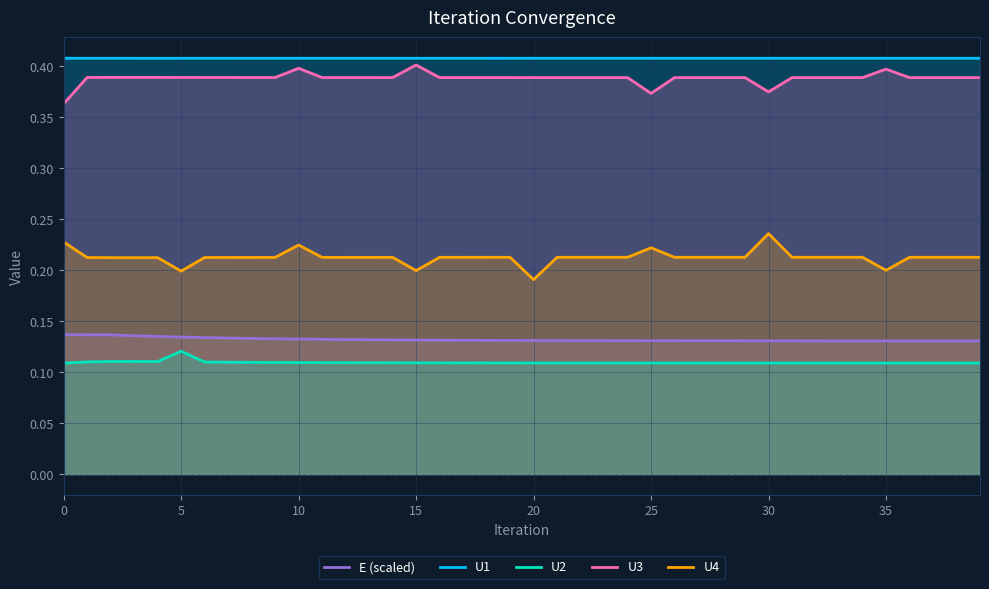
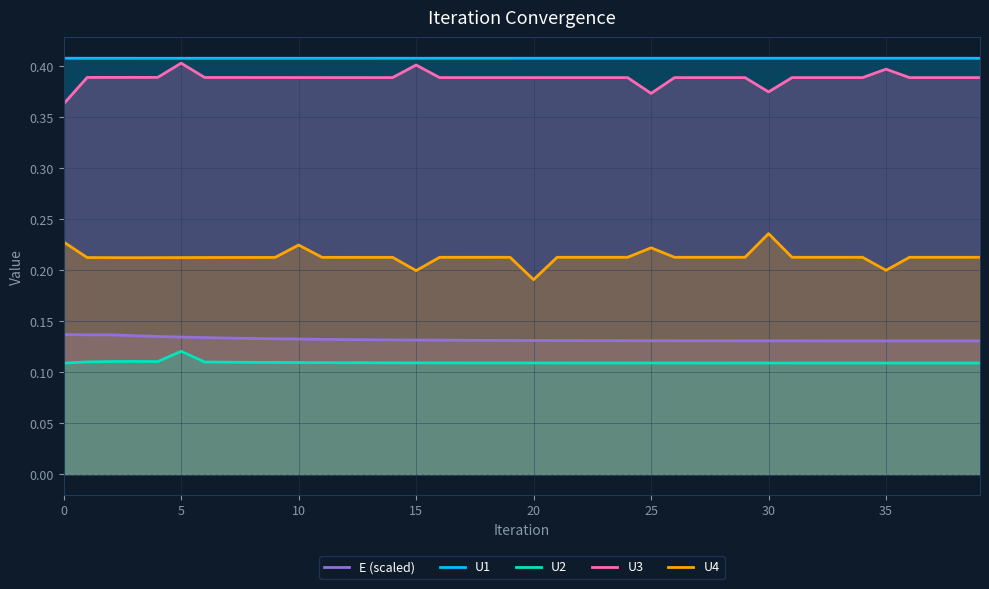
  {
    "E (scaled)": {
      "0": 0.137,
      "5": 0.134,
      "10": 0.132,
      "15": 0.131,
      "20": 0.131,
      "25": 0.131,
      "30": 0.131,
      "35": 0.131
    },
    "U1": {
      "0": 0.408,
      "5": 0.408,
      "10": 0.408,
      "15": 0.408,
      "20": 0.408,
      "25": 0.408,
      "30": 0.408,
      "35": 0.408
    },
    "U2": {
      "0": 0.109,
      "5": 0.120,
      "10": 0.109,
      "15": 0.109,
      "20": 0.109,
      "25": 0.109,
      "30": 0.109,
      "35": 0.109
    },
    "U3": {
      "0": 0.363,
-     "5": 0.389,
-     "10": 0.398,
+     "5": 0.403,
+     "10": 0.389,
      "15": 0.401,
      "20": 0.389,
      "25": 0.373,
      "30": 0.375,
      "35": 0.397
    },
    "U4": {
      "0": 0.228,
-     "5": 0.199,
+     "5": 0.212,
      "10": 0.225,
      "15": 0.200,
      "20": 0.191,
      "25": 0.222,
      "30": 0.236,
      "35": 0.200
    }
  }
